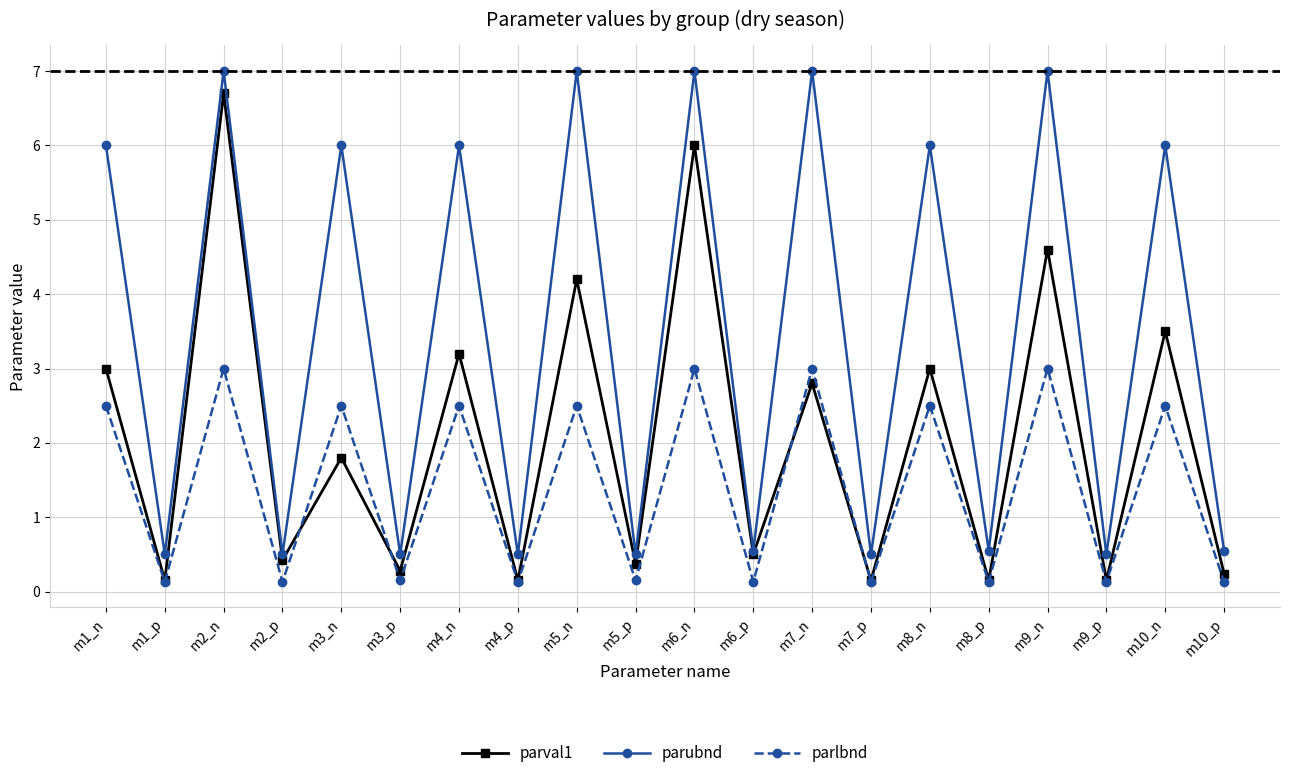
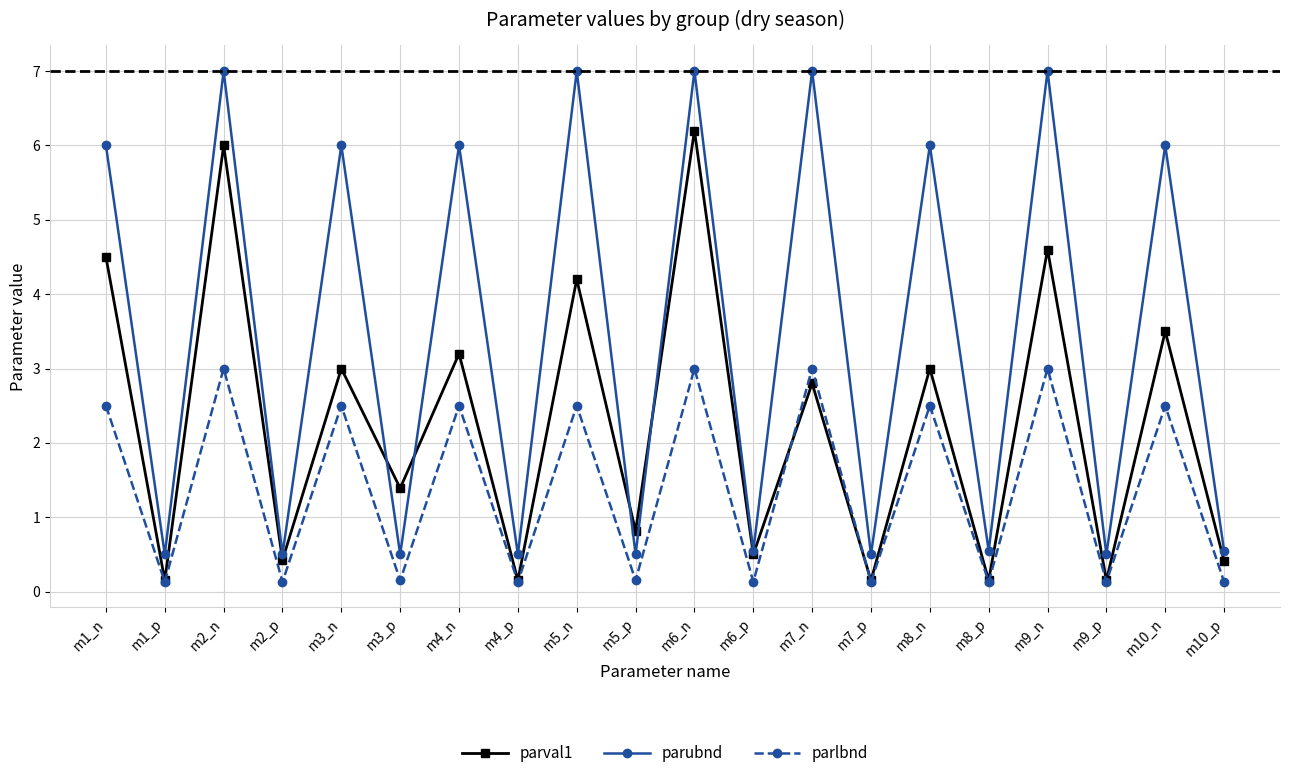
  {
    "parval1": {
-     "m1_n": 3.0,
-     "m2_n": 6.7,
+     "m1_n": 4.5,
+     "m2_n": 6.0,
      "m2_p": 0.4,
-     "m3_n": 1.8,
-     "m3_p": 0.3,
+     "m3_n": 3.0,
+     "m3_p": 1.4,
      "m4_n": 3.2,
      "m5_n": 4.2,
-     "m5_p": 0.4,
-     "m6_n": 6.0,
+     "m5_p": 0.8,
+     "m6_n": 6.2,
      "m6_p": 0.5,
      "m7_n": 2.8,
      "m8_n": 3.0,
      "m9_n": 4.6,
      "m10_n": 3.5,
-     "m10_p": 0.2
+     "m10_p": 0.4
    }
  }
